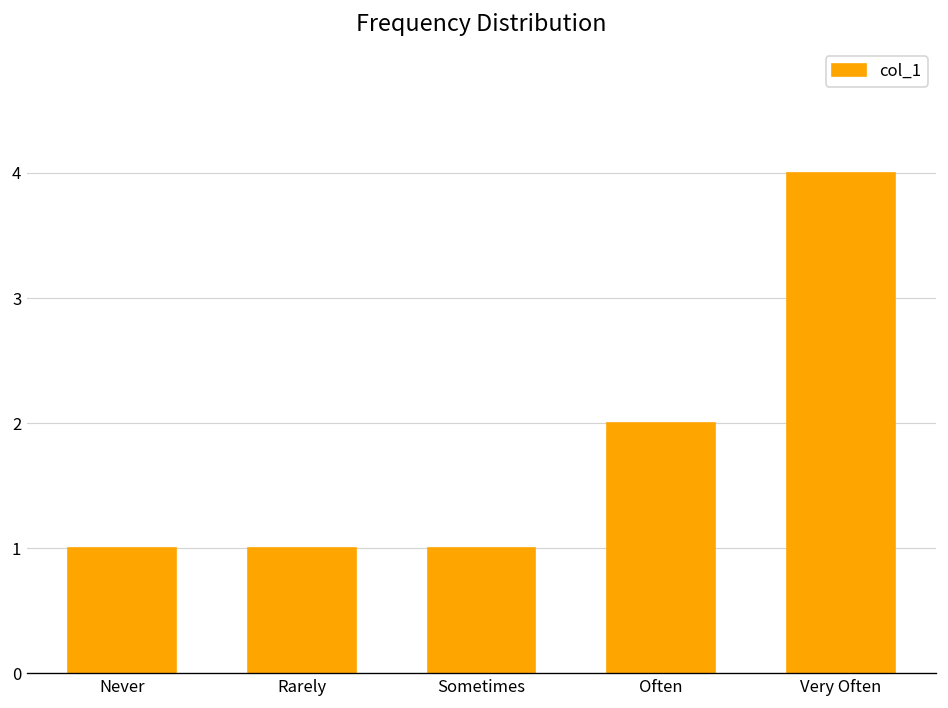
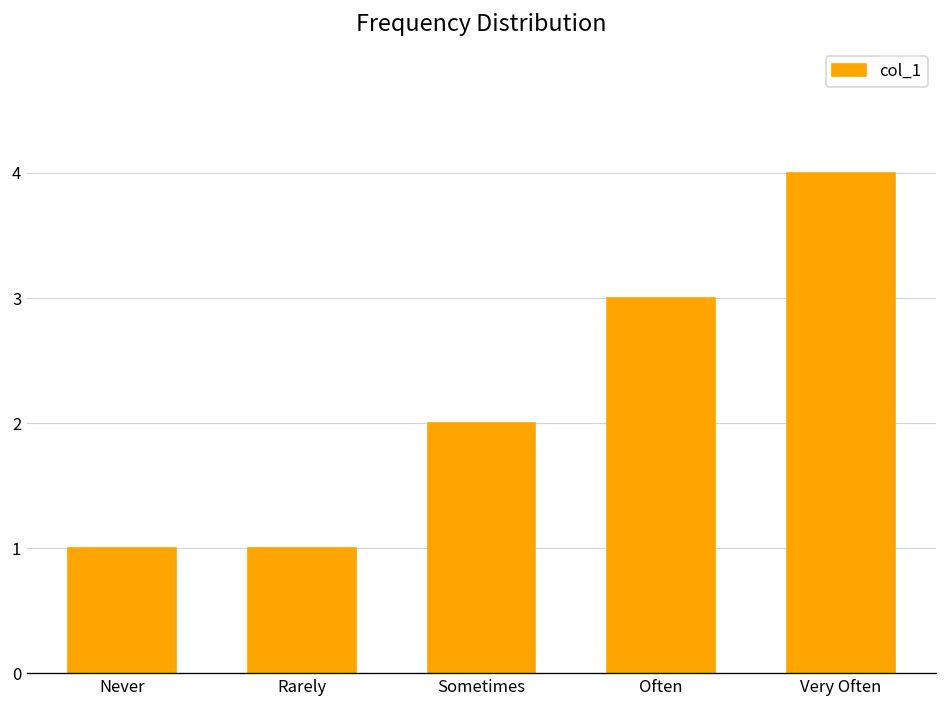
  {
    "Never": 1,
    "Rarely": 1,
-   "Sometimes": 1,
-   "Often": 2,
+   "Sometimes": 2,
+   "Often": 3,
    "Very Often": 4
  }
